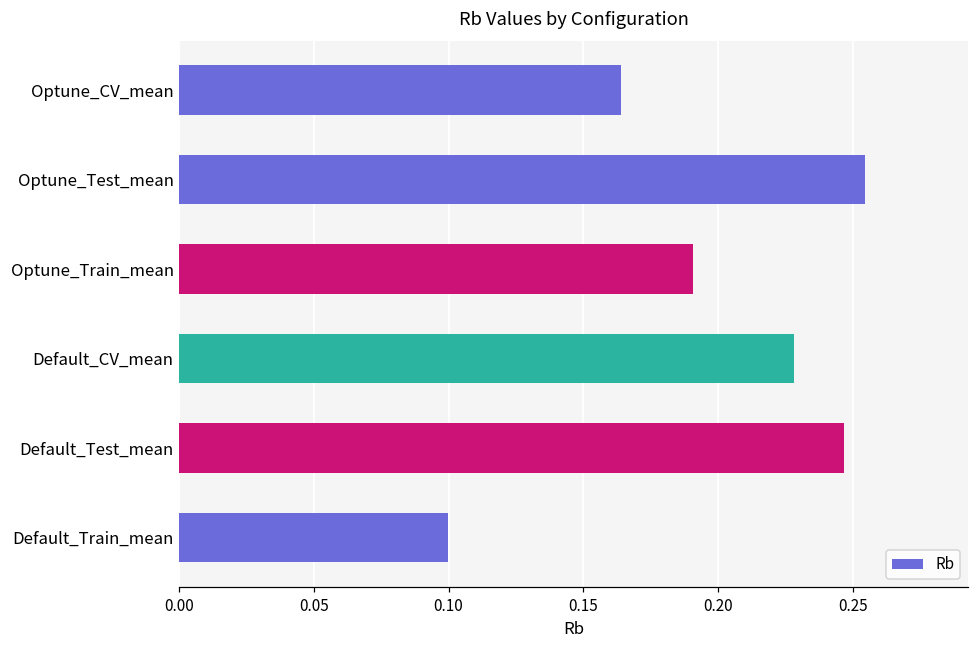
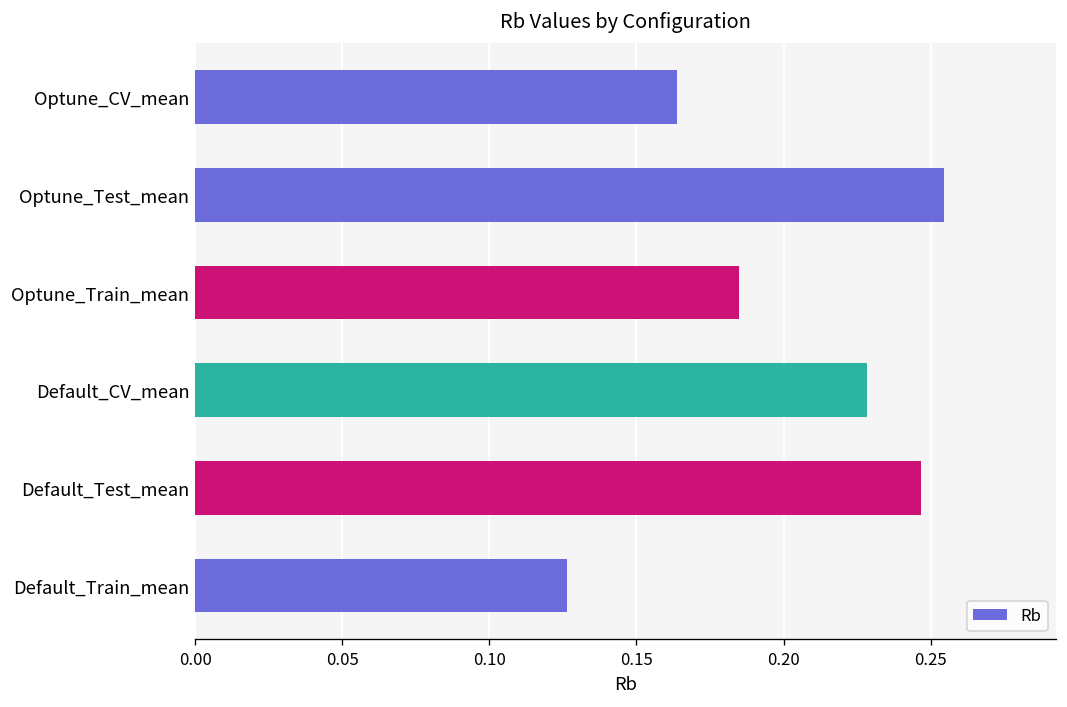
  {
    "Optune_CV_mean": 0.164,
    "Optune_Test_mean": 0.254,
-   "Optune_Train_mean": 0.191,
+   "Optune_Train_mean": 0.185,
    "Default_CV_mean": 0.228,
    "Default_Test_mean": 0.247,
-   "Default_Train_mean": 0.100
+   "Default_Train_mean": 0.126
  }
